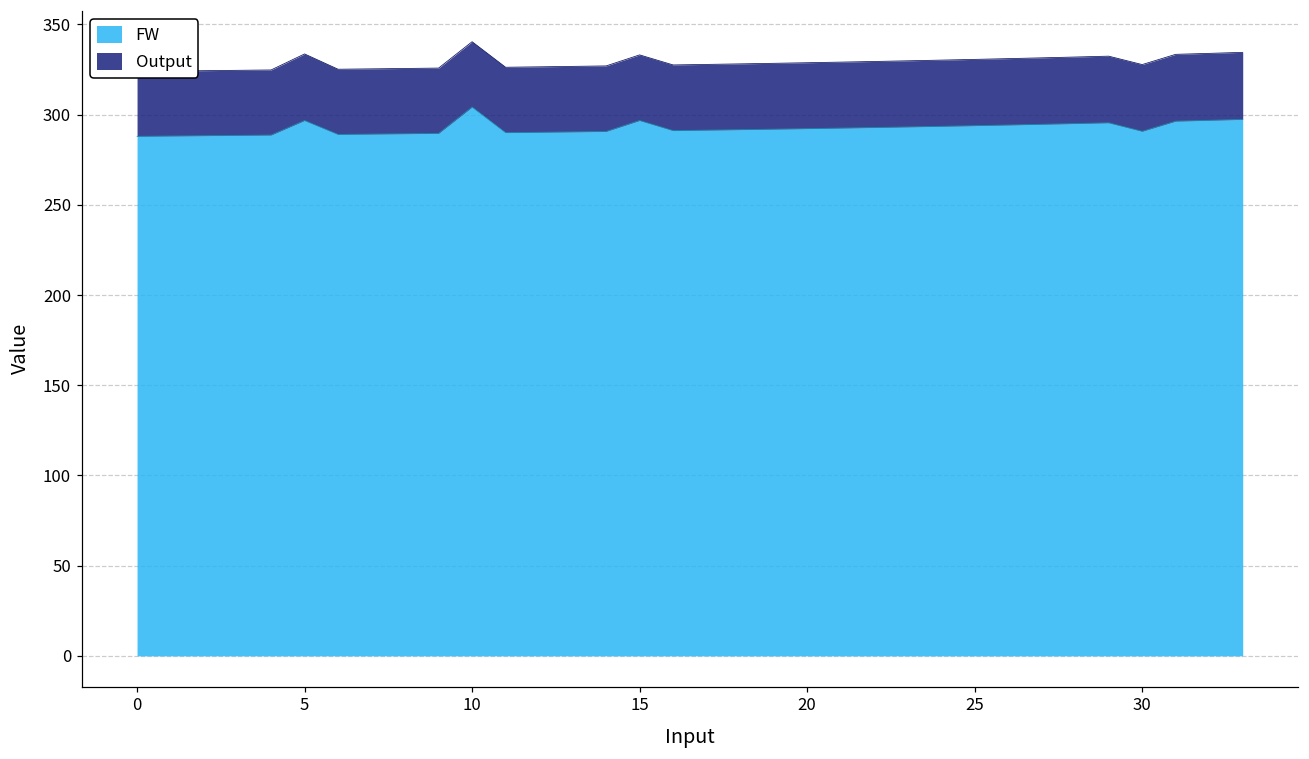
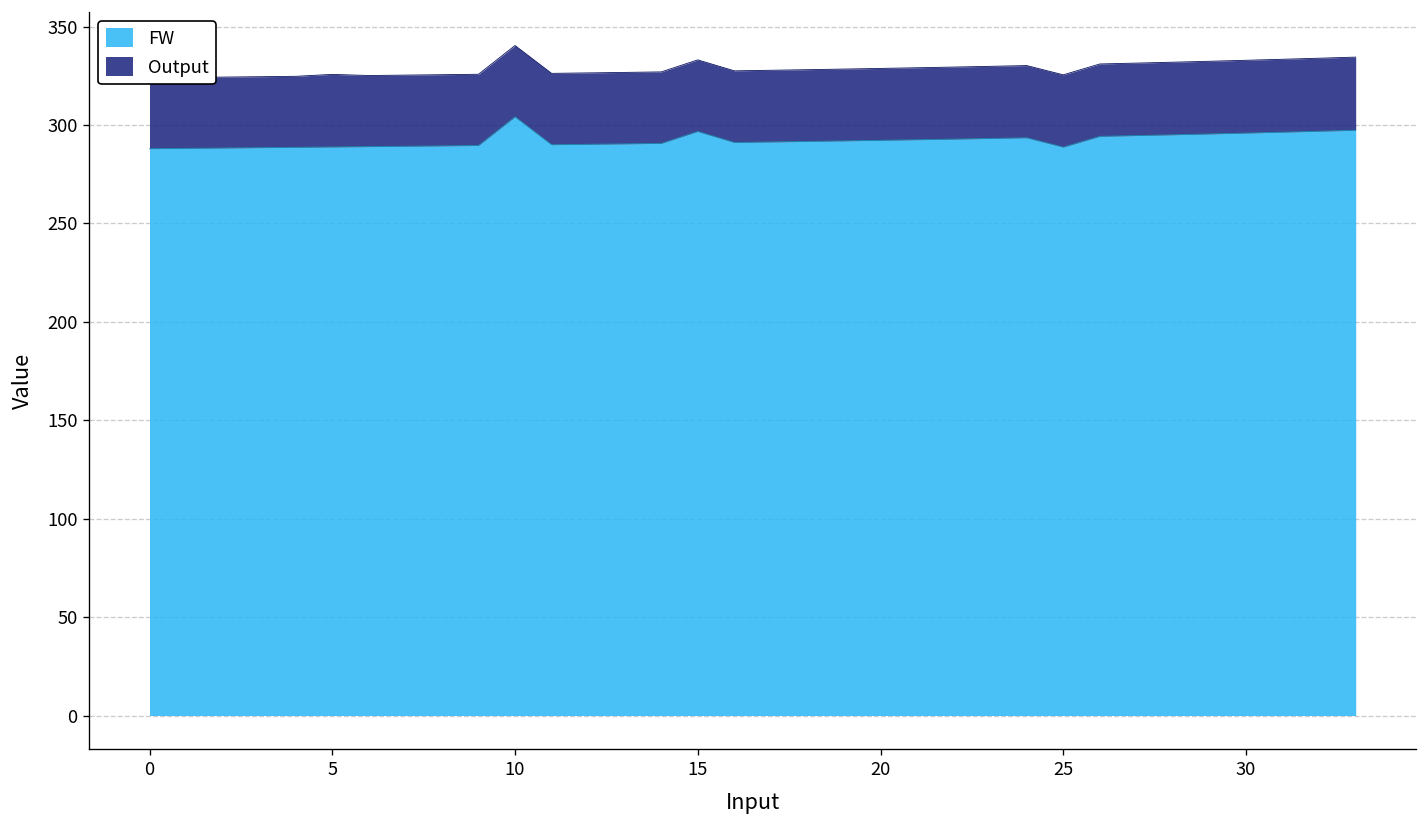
  {
    "FW": {
      "0": 288,
-     "5": 297,
+     "5": 289,
      "10": 304,
      "15": 297,
      "20": 292,
-     "25": 294,
-     "30": 291
+     "25": 289,
+     "30": 296
    },
    "Output": {
      "5": 37,
      "10": 36,
      "15": 36,
      "20": 37,
      "25": 37,
      "30": 37
    }
  }
